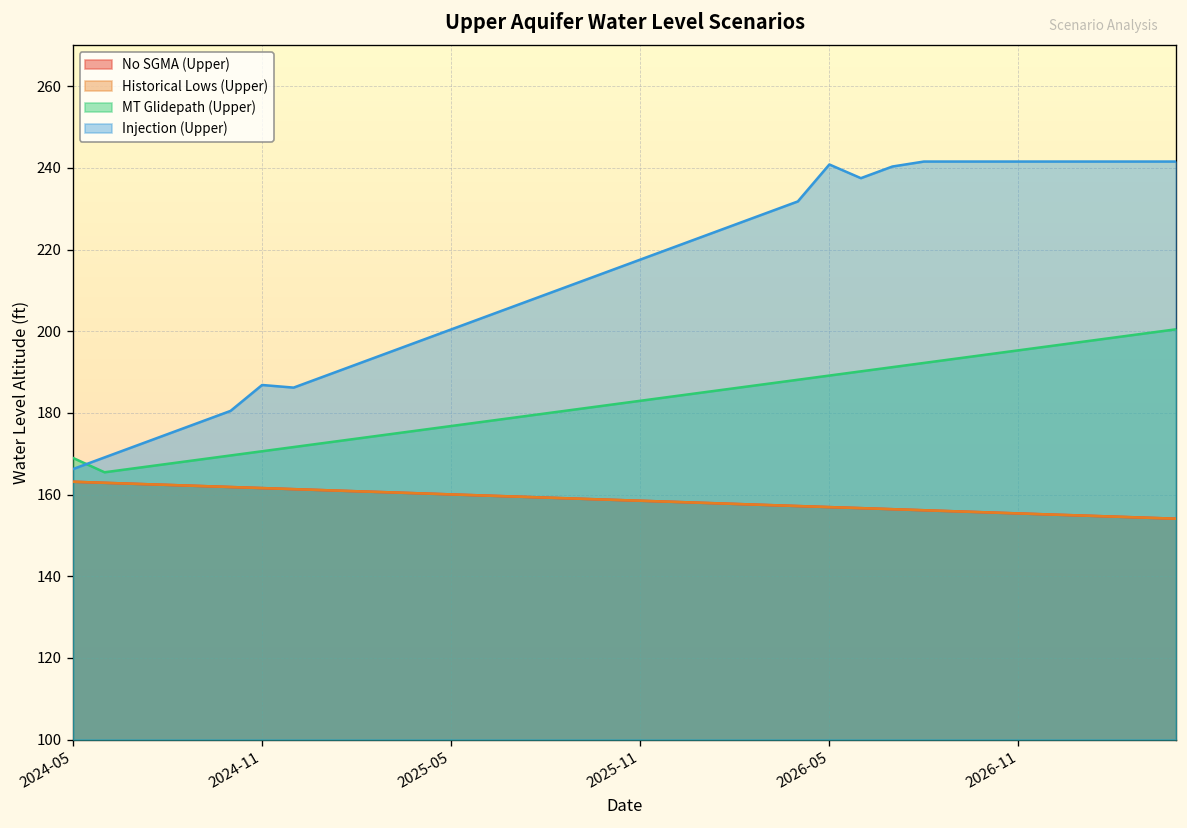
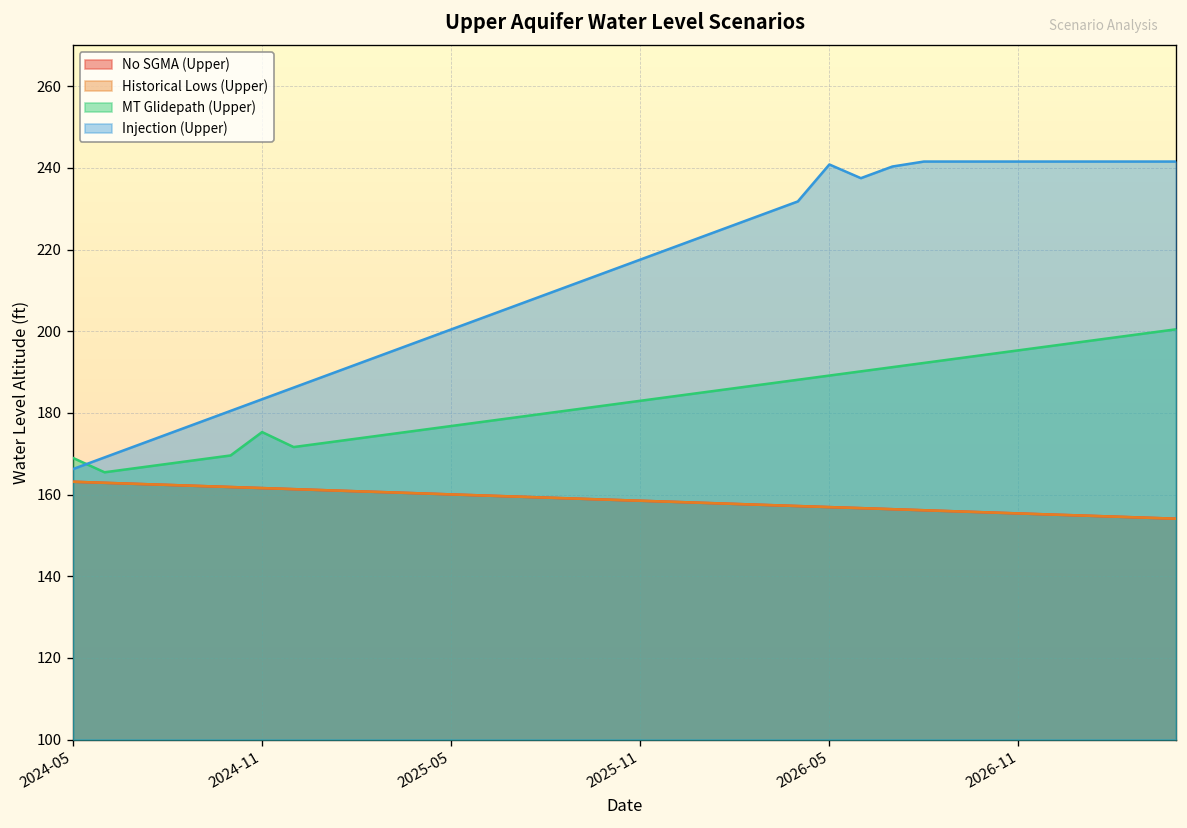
  {
    "Historical Lows (Upper)": {
      "2024-05": 163,
      "2024-11": 162,
      "2025-05": 160,
      "2025-11": 158,
      "2026-05": 157,
      "2026-11": 155
    },
    "MT Glidepath (Upper)": {
      "2024-05": 169,
-     "2024-11": 171,
+     "2024-11": 175,
      "2025-05": 177,
      "2025-11": 183,
      "2026-05": 189,
      "2026-11": 195
    },
    "Injection (Upper)": {
      "2024-05": 166,
-     "2024-11": 187,
+     "2024-11": 183,
      "2025-05": 200,
      "2025-11": 218,
      "2026-05": 241,
      "2026-11": 242
    }
  }
